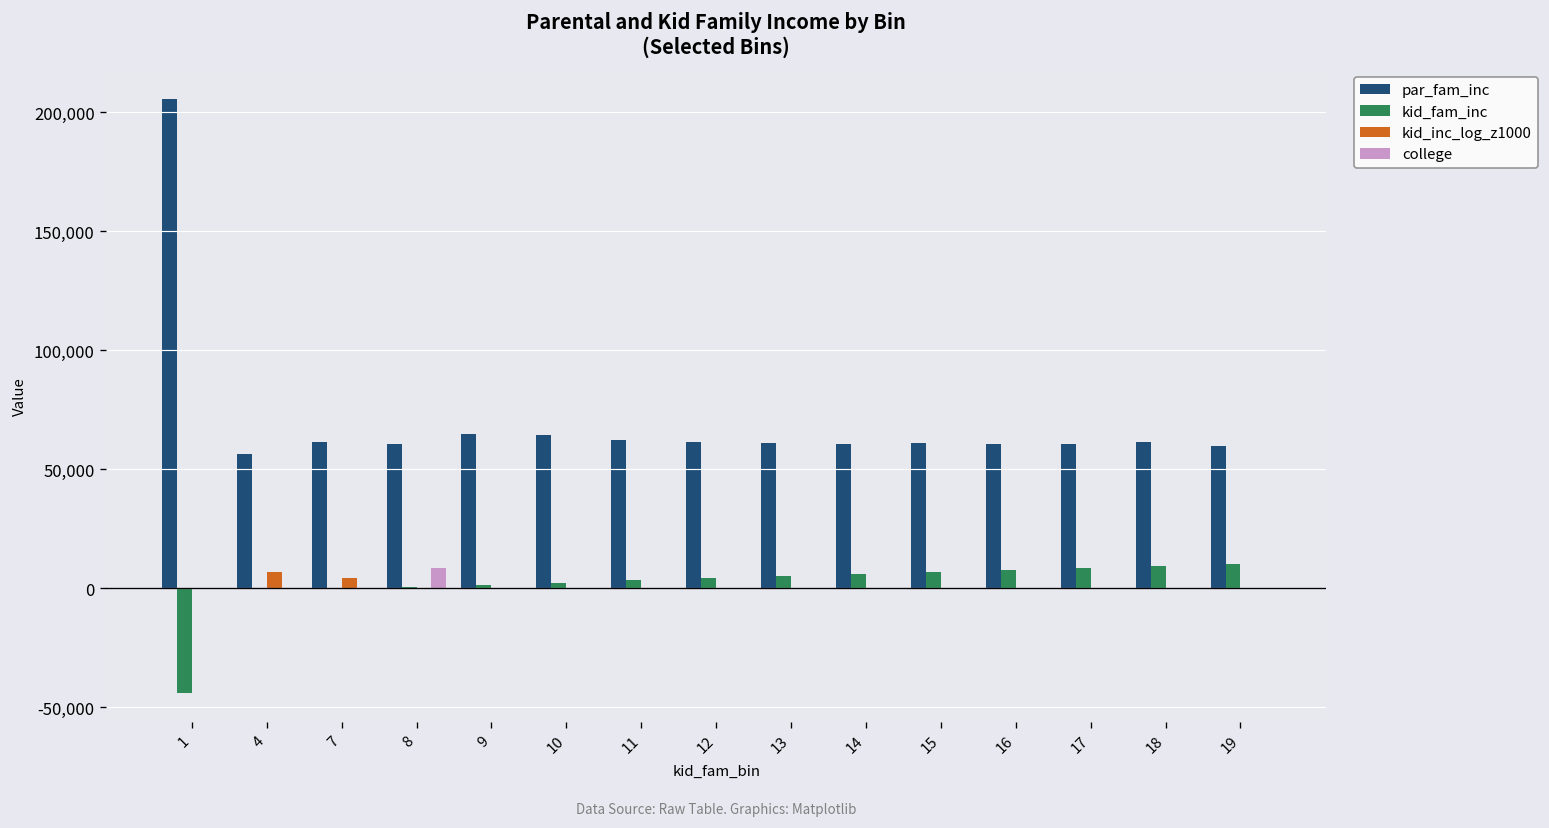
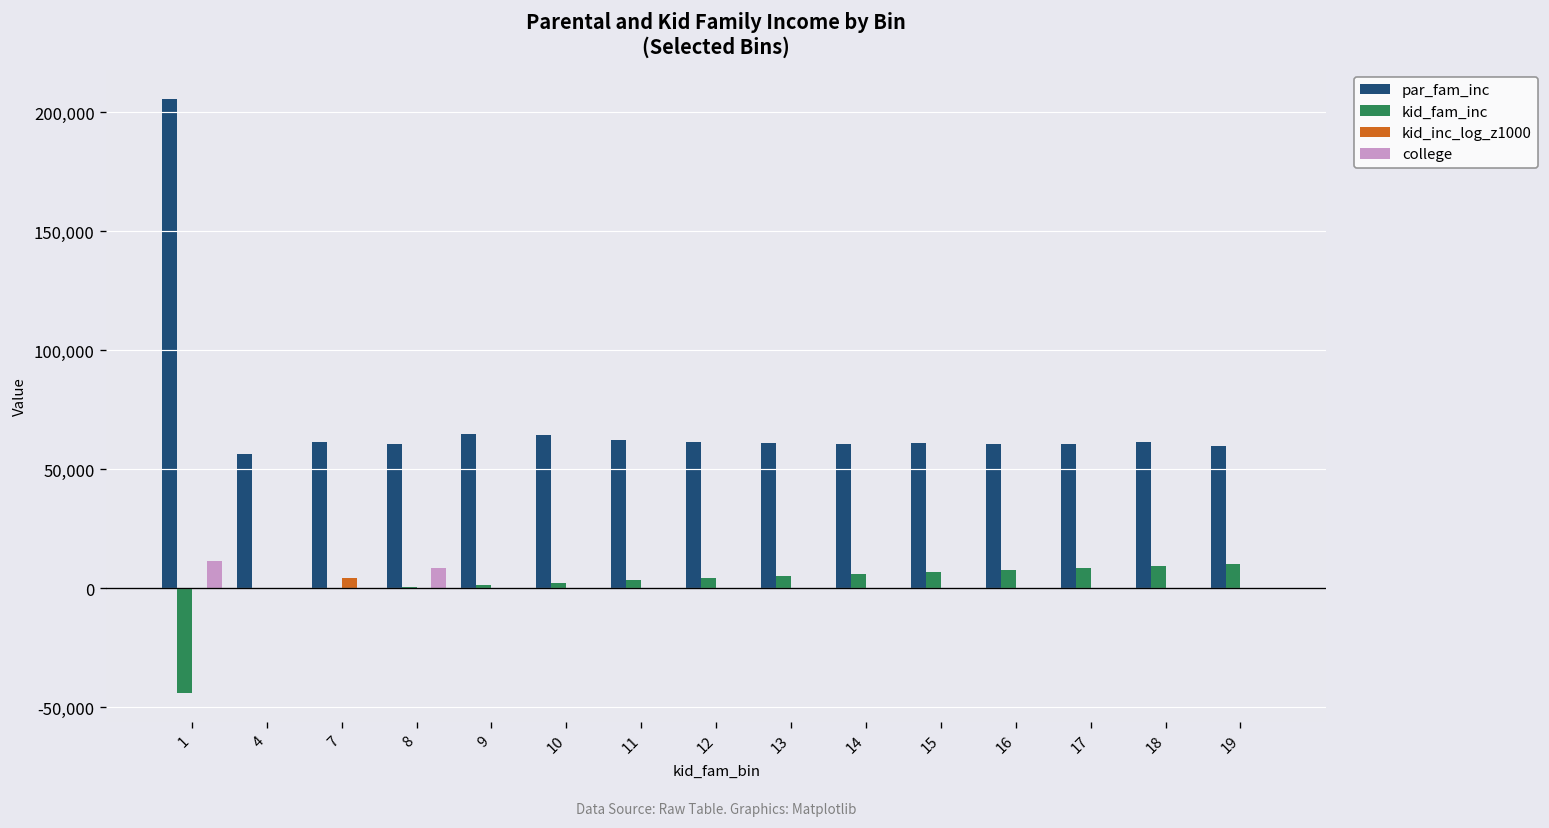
  {
    "par_fam_inc": {
      "1": "205,000",
      "4": "57,000",
      "7": "62,000",
      "8": "61,000",
      "9": "65,000",
      "10": "64,000",
      "11": "62,000",
      "12": "61,000",
      "13": "61,000",
      "14": "61,000",
      "15": "61,000",
      "16": "61,000",
      "17": "61,000",
      "18": "62,000",
      "19": "60,000"
    },
    "kid_fam_inc": {
      "1": "-44,000",
      "4": "0",
      "9": "1,000",
      "10": "2,000",
      "11": "3,000",
      "12": "4,000",
      "13": "5,000",
      "14": "6,000",
      "15": "7,000",
      "16": "8,000",
      "17": "9,000",
      "18": "9,000",
      "19": "10,000"
    },
    "kid_inc_log_z1000": {
      "1": "0",
-     "4": "7,000",
+     "4": "0",
      "7": "4,000"
    },
    "college": {
-     "1": "0",
+     "1": "11,000",
      "8": "8,000"
    }
  }
